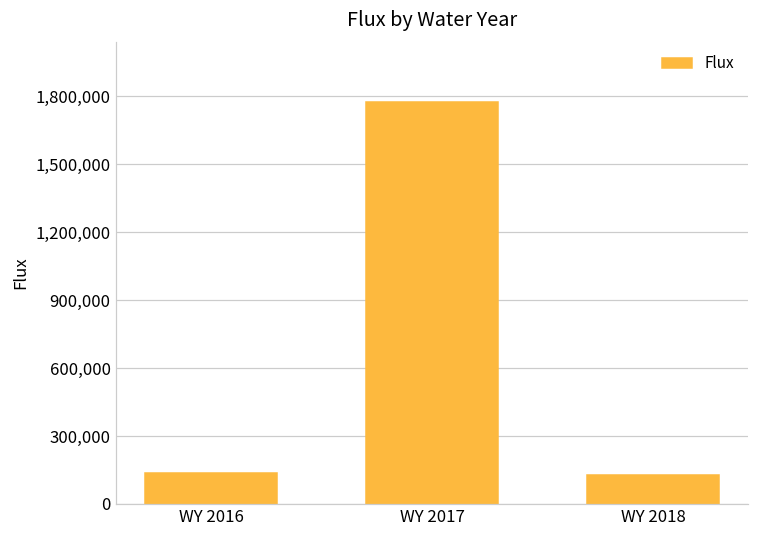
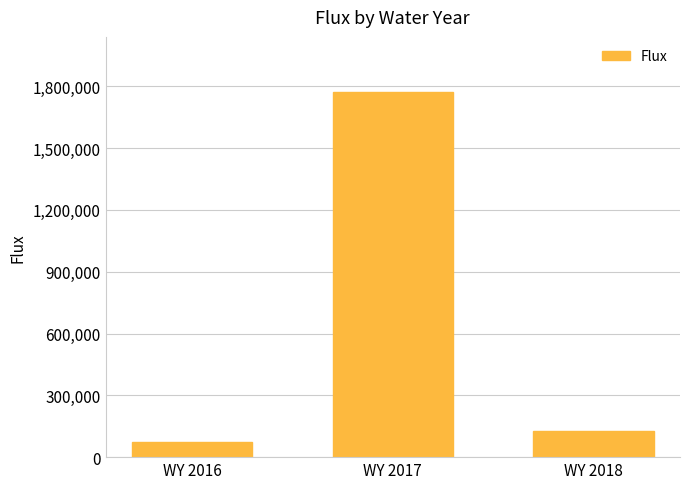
  {
-   "WY 2016": "140,000",
+   "WY 2016": "70,000",
    "WY 2017": "1,770,000",
    "WY 2018": "130,000"
  }
